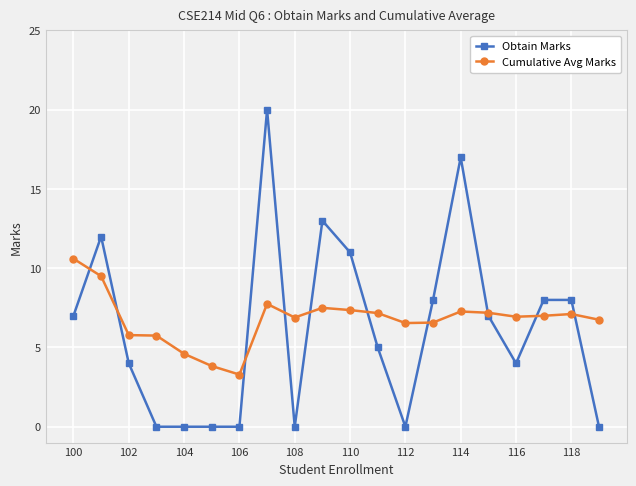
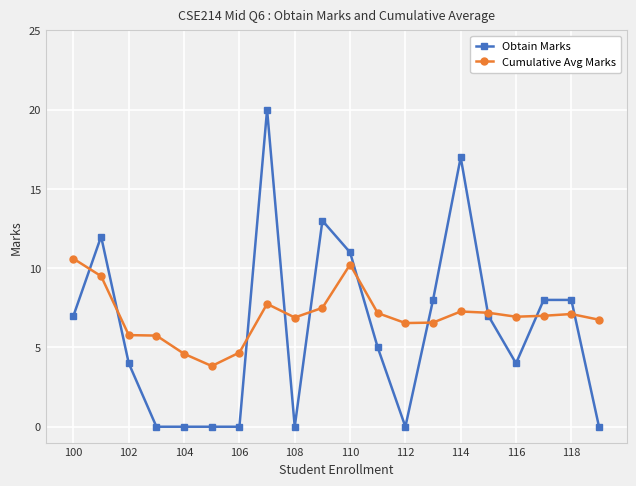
  {
    "Obtain Marks": {
      "100": 7.0,
      "102": 4.0,
      "104": 0.0,
      "106": 0.0,
      "108": 0.0,
      "110": 11.0,
      "112": 0.0,
      "114": 17.0,
      "116": 4.0,
      "118": 8.0
    },
    "Cumulative Avg Marks": {
      "100": 10.6,
      "102": 5.8,
      "104": 4.6,
-     "106": 3.3,
+     "106": 4.7,
      "108": 6.9,
-     "110": 7.4,
+     "110": 10.2,
      "112": 6.5,
      "114": 7.3,
      "116": 6.9,
      "118": 7.1
    }
  }
